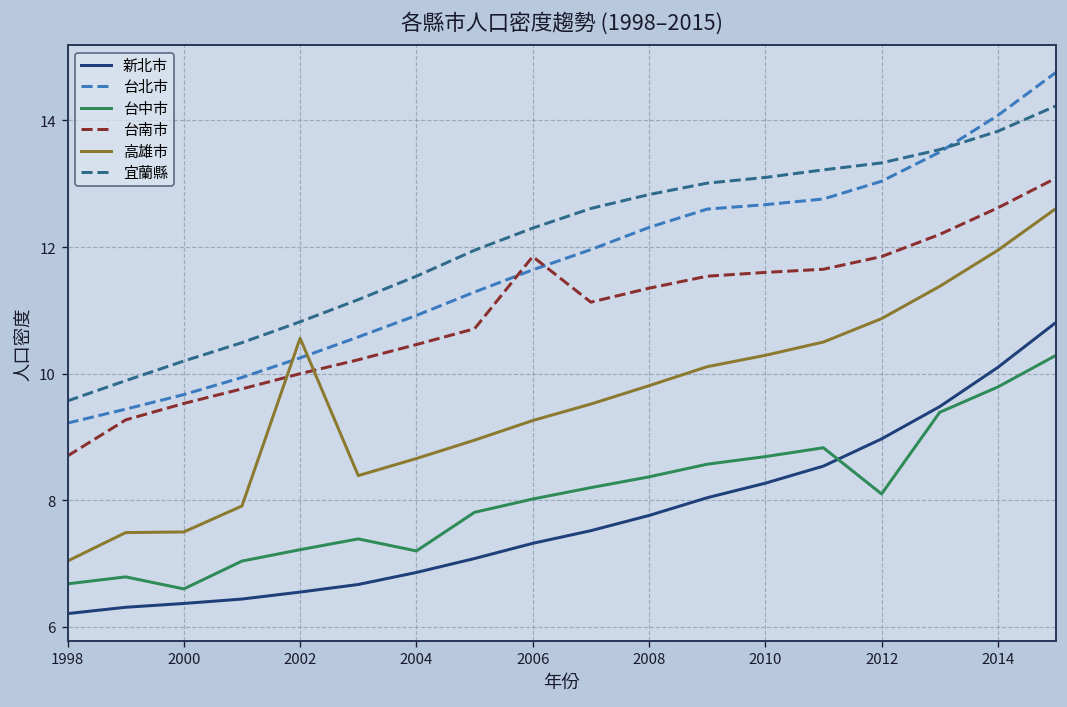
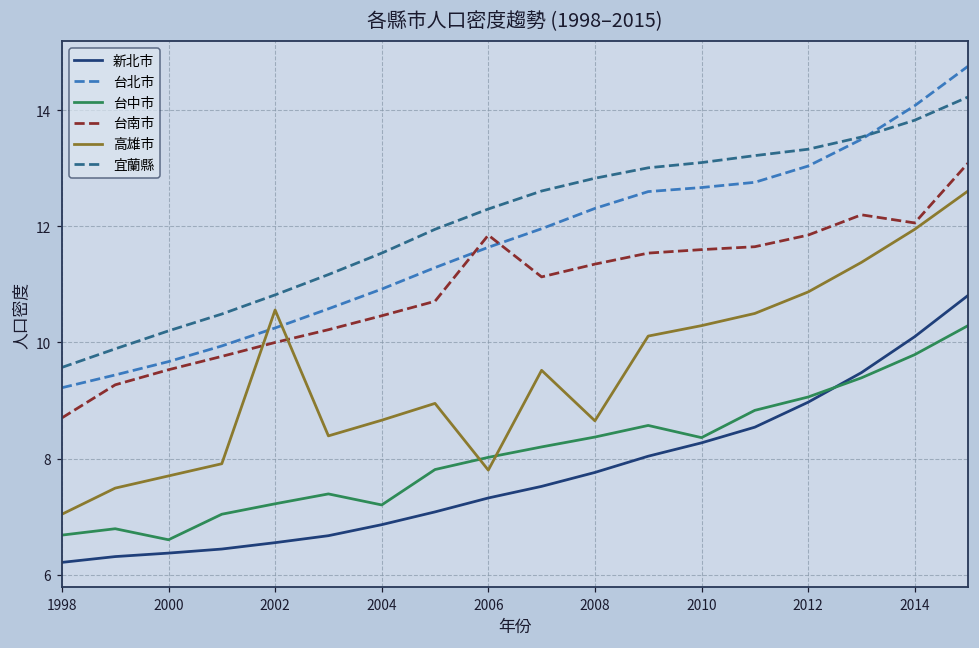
  {
    "台中市": {
      "1998": 6.7,
      "2000": 6.6,
      "2002": 7.2,
      "2004": 7.2,
      "2006": 8.0,
      "2008": 8.4,
-     "2010": 8.7,
-     "2012": 8.1,
+     "2010": 8.4,
+     "2012": 9.1,
      "2014": 9.8
    },
    "台南市": {
      "1998": 8.7,
      "2000": 9.5,
      "2002": 10.0,
      "2004": 10.5,
      "2006": 11.9,
      "2008": 11.4,
      "2010": 11.6,
      "2012": 11.9,
-     "2014": 12.6
+     "2014": 12.1
    },
    "高雄市": {
      "1998": 7.0,
-     "2000": 7.5,
+     "2000": 7.7,
      "2002": 10.6,
      "2004": 8.7,
-     "2006": 9.3,
-     "2008": 9.8,
+     "2006": 7.8,
+     "2008": 8.7,
      "2010": 10.3,
      "2012": 10.9,
      "2014": 12.0
    }
  }
